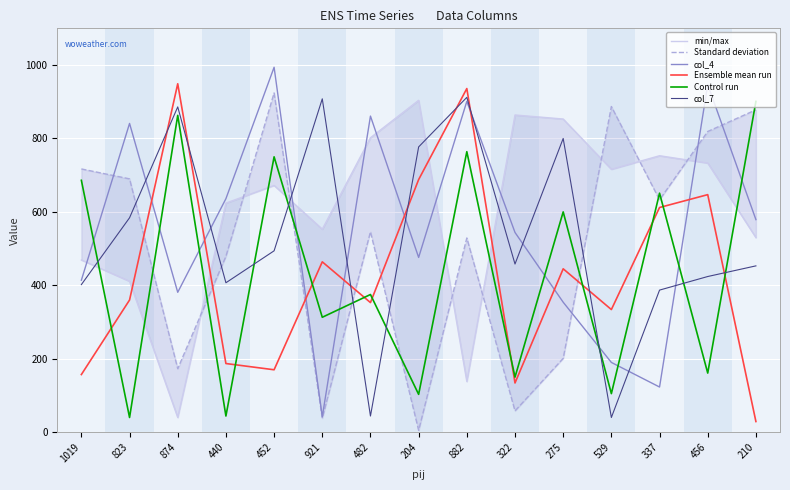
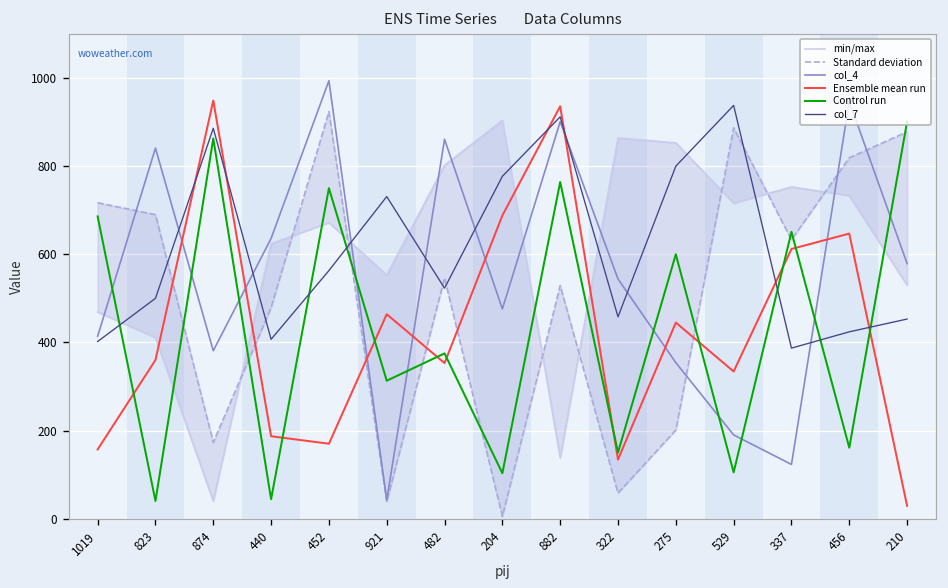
  {
    "col_7": {
      "1019": 400,
-     "823": 580,
+     "823": 500,
      "874": 890,
      "440": 410,
-     "452": 490,
-     "921": 910,
-     "482": 40,
+     "452": 560,
+     "921": 730,
+     "482": 520,
      "204": 780,
      "882": 910,
      "322": 460,
      "275": 800,
-     "529": 40,
+     "529": 940,
      "337": 390,
      "456": 420,
      "210": 450
    }
  }
